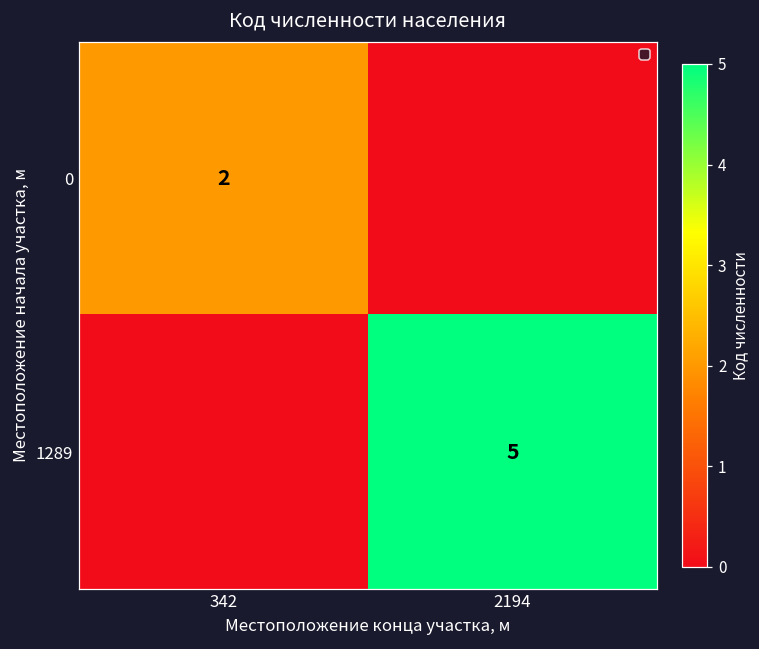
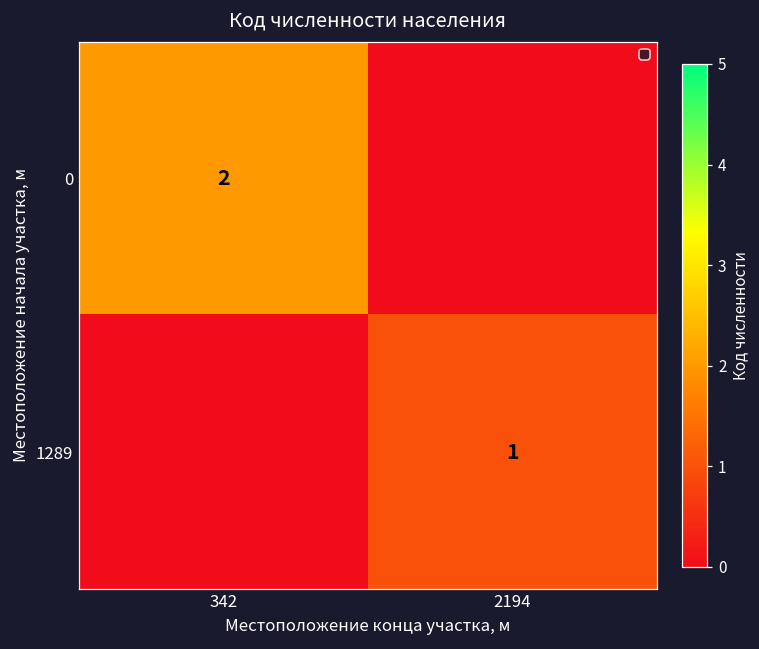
  {
    "0": {
      "342": 2
    },
    "1289": {
-     "2194": 5
+     "2194": 1
    }
  }
